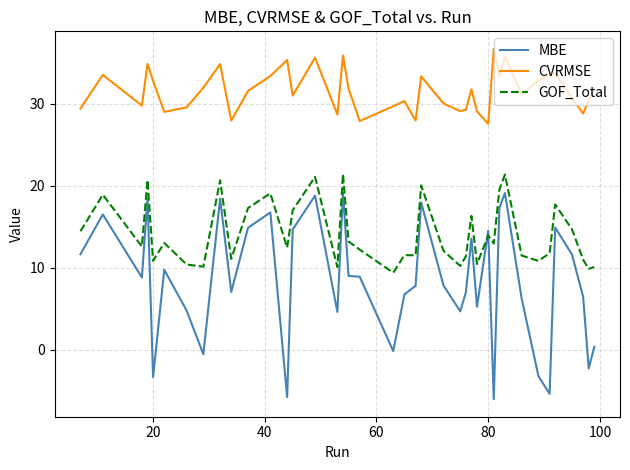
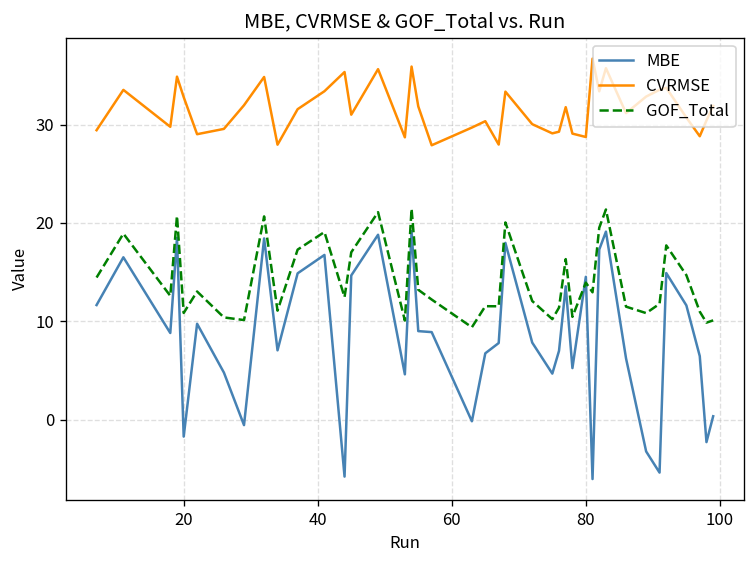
  {
    "MBE": {
-     "20": -3,
+     "20": -2,
      "80": 15
    },
    "CVRMSE": {
      "20": 33,
-     "80": 28
+     "80": 29
    },
    "GOF_Total": {
      "20": 11,
      "80": 14
    }
  }
